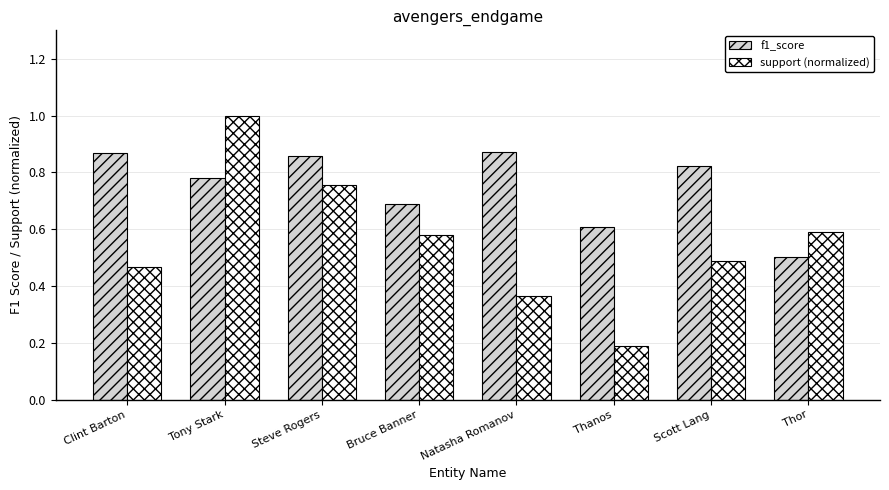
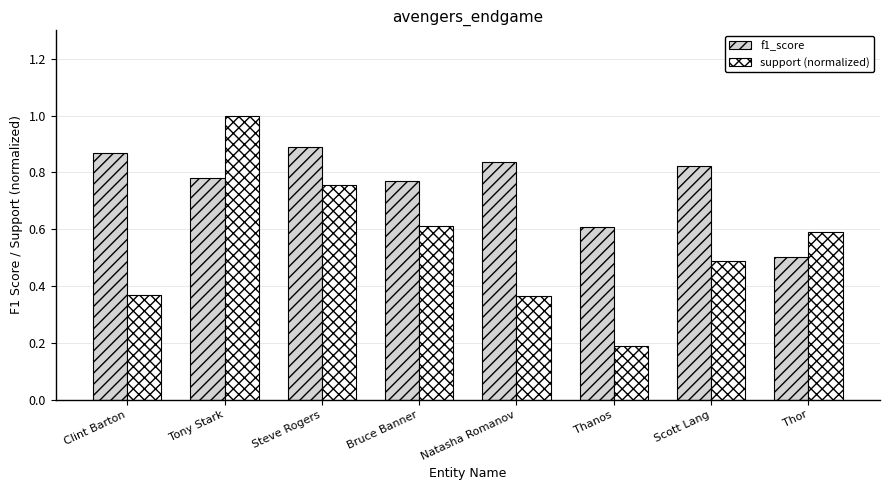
  {
    "f1_score": {
      "Clint Barton": 0.87,
      "Tony Stark": 0.78,
-     "Steve Rogers": 0.86,
-     "Bruce Banner": 0.69,
-     "Natasha Romanov": 0.87,
+     "Steve Rogers": 0.89,
+     "Bruce Banner": 0.77,
+     "Natasha Romanov": 0.83,
      "Thanos": 0.61,
      "Scott Lang": 0.82,
      "Thor": 0.50
    },
    "support (normalized)": {
-     "Clint Barton": 0.47,
+     "Clint Barton": 0.37,
      "Tony Stark": 1.00,
      "Steve Rogers": 0.75,
-     "Bruce Banner": 0.58,
+     "Bruce Banner": 0.61,
      "Natasha Romanov": 0.37,
      "Thanos": 0.19,
      "Scott Lang": 0.49,
      "Thor": 0.59
    }
  }
